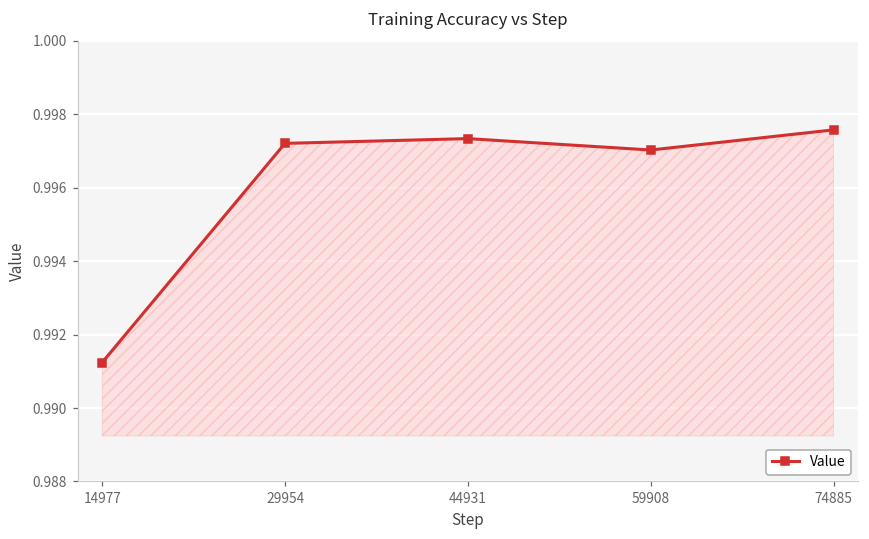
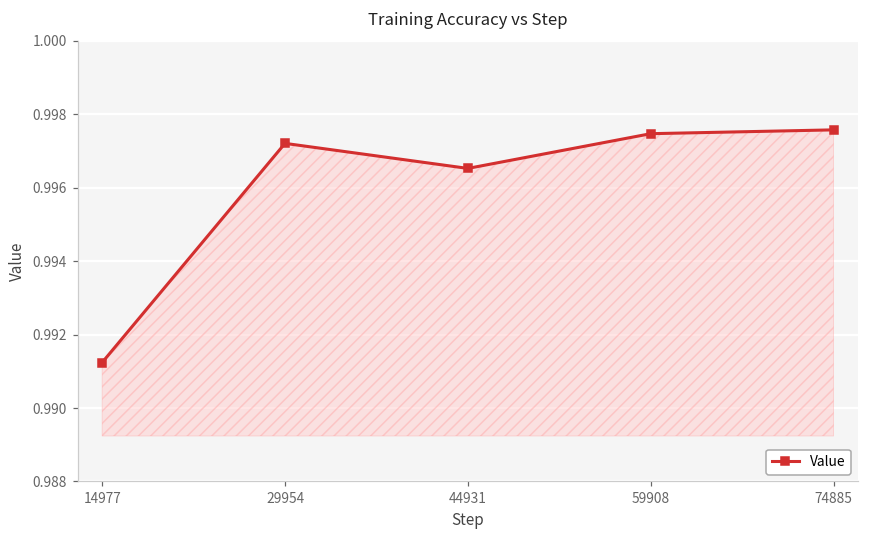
  {
    "14977": 0.9912,
    "29954": 0.9972,
-   "44931": 0.9973,
-   "59908": 0.9970,
+   "44931": 0.9965,
+   "59908": 0.9975,
    "74885": 0.9976
  }
